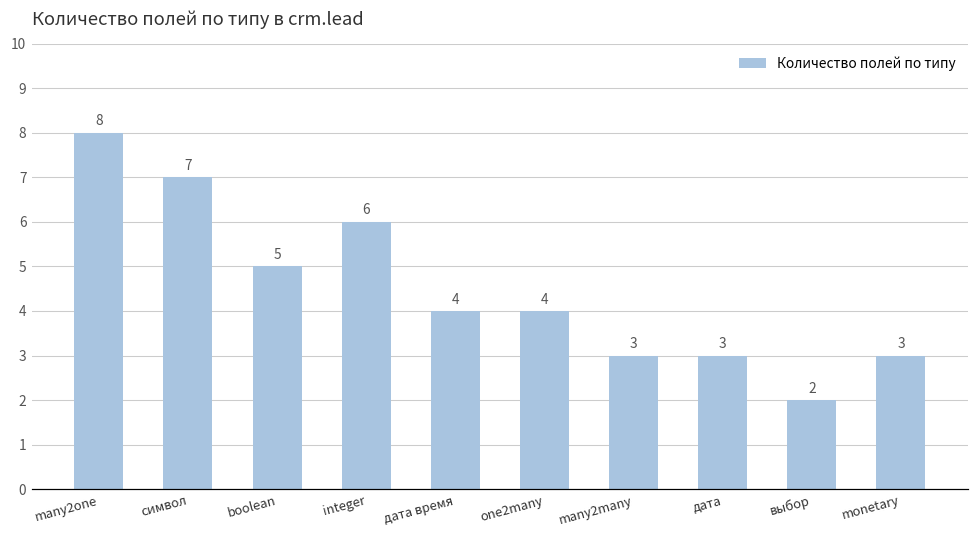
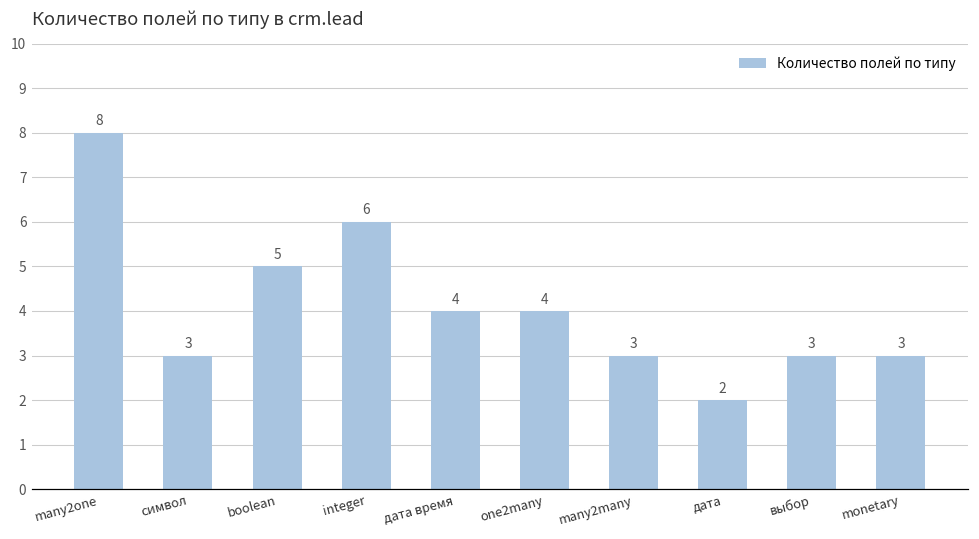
  {
    "many2one": 8,
-   "символ": 7,
+   "символ": 3,
    "boolean": 5,
    "integer": 6,
    "дата время": 4,
    "one2many": 4,
    "many2many": 3,
-   "дата": 3,
-   "выбор": 2,
+   "дата": 2,
+   "выбор": 3,
    "monetary": 3
  }
